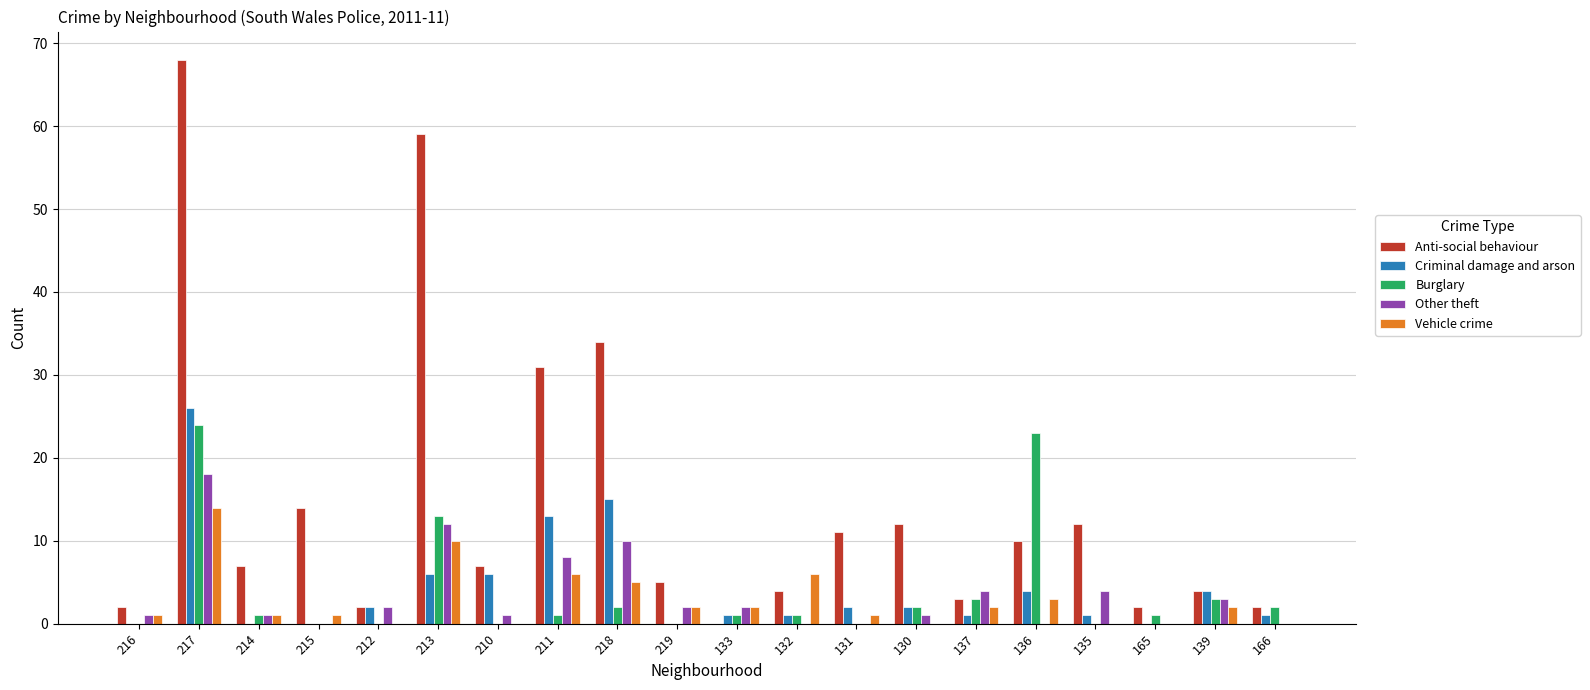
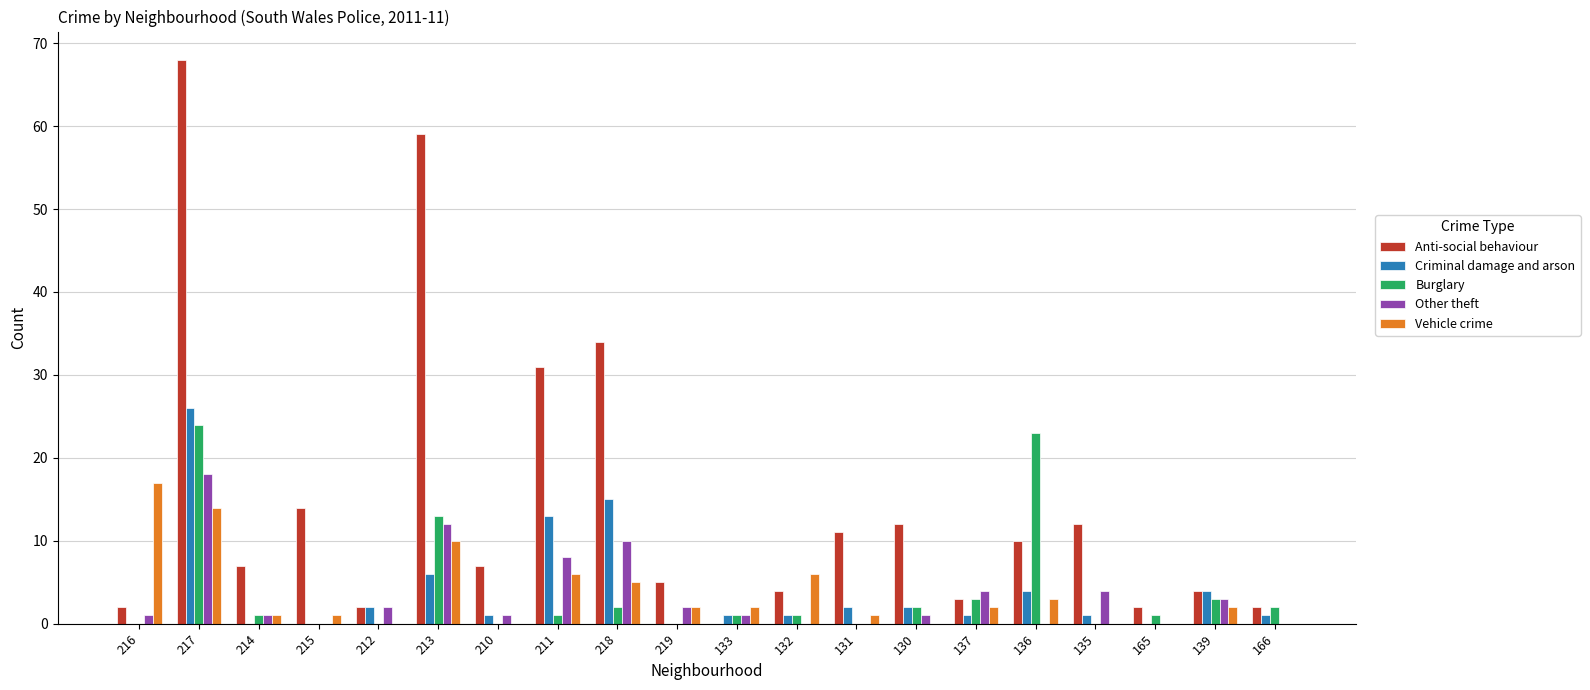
  {
    "Anti-social behaviour": {
      "216": 2,
      "217": 68,
      "214": 7,
      "215": 14,
      "212": 2,
      "213": 59,
      "210": 7,
      "211": 31,
      "218": 34,
      "219": 5,
      "133": 0,
      "132": 4,
      "131": 11,
      "130": 12,
      "137": 3,
      "136": 10,
      "135": 12,
      "165": 2,
      "139": 4,
      "166": 2
    },
    "Criminal damage and arson": {
      "216": 0,
      "217": 26,
      "214": 0,
      "215": 0,
      "212": 2,
      "213": 6,
-     "210": 6,
+     "210": 1,
      "211": 13,
      "218": 15,
      "219": 0,
      "133": 1,
      "132": 1,
      "131": 2,
      "130": 2,
      "137": 1,
      "136": 4,
      "135": 1,
      "165": 0,
      "139": 4,
      "166": 1
    },
    "Burglary": {
      "216": 0,
      "217": 24,
      "214": 1,
      "215": 0,
      "212": 0,
      "213": 13,
      "210": 0,
      "211": 1,
      "218": 2,
      "219": 0,
      "133": 1,
      "132": 1,
      "131": 0,
      "130": 2,
      "137": 3,
      "136": 23,
      "135": 0,
      "165": 1,
      "139": 3,
      "166": 2
    },
    "Other theft": {
      "216": 1,
      "217": 18,
      "214": 1,
      "215": 0,
      "212": 2,
      "213": 12,
      "210": 1,
      "211": 8,
      "218": 10,
      "219": 2,
-     "133": 2,
+     "133": 1,
      "132": 0,
      "131": 0,
      "130": 1,
      "137": 4,
      "136": 0,
      "135": 4,
      "165": 0,
      "139": 3,
      "166": 0
    },
    "Vehicle crime": {
-     "216": 1,
+     "216": 17,
      "217": 14,
      "214": 1,
      "215": 1,
      "212": 0,
      "213": 10,
      "210": 0,
      "211": 6,
      "218": 5,
      "219": 2,
      "133": 2,
      "132": 6,
      "131": 1,
      "130": 0,
      "137": 2,
      "136": 3,
      "135": 0,
      "165": 0,
      "139": 2,
      "166": 0
    }
  }
